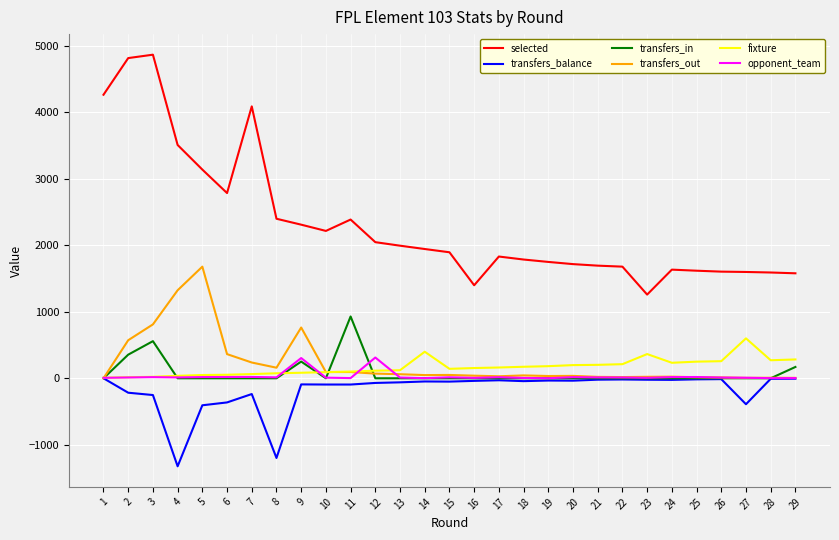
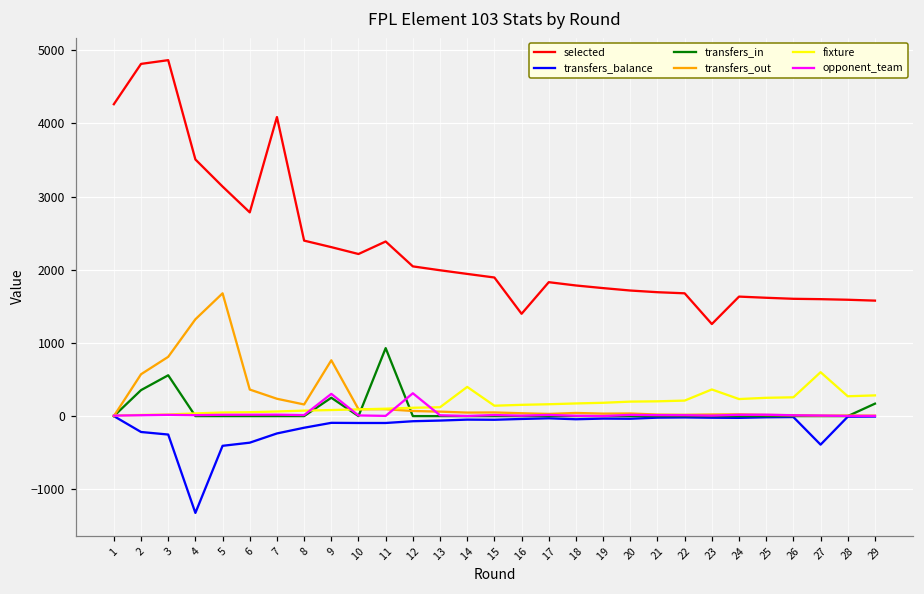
  {
    "selected": {
      "1": 4300,
      "2": 4800,
      "3": 4900,
      "4": 3500,
      "5": 3100,
      "6": 2800,
      "7": 4100,
      "8": 2400,
      "9": 2300,
      "10": 2200,
      "11": 2400,
      "12": 2000,
      "13": 2000,
      "14": 1900,
      "15": 1900,
      "16": 1400,
      "17": 1800,
      "18": 1800,
      "19": 1700,
      "20": 1700,
      "21": 1700,
      "22": 1700,
      "23": 1300,
      "24": 1600,
      "25": 1600,
      "26": 1600,
      "27": 1600,
      "28": 1600,
      "29": 1600
    },
    "transfers_balance": {
      "2": -200,
      "3": -300,
      "4": -1300,
      "5": -400,
      "6": -400,
      "7": -200,
-     "8": -1200,
+     "8": -200,
      "9": -100,
      "10": -100,
      "11": -100,
      "12": -100,
      "13": -100,
      "14": 0,
      "15": -100,
      "16": 0,
      "18": 0,
      "27": -400
    },
    "transfers_in": {
      "2": 400,
      "3": 600,
      "9": 300,
      "11": 900,
      "12": 0,
      "29": 200
    },
    "transfers_out": {
      "2": 600,
      "3": 800,
      "4": 1300,
      "5": 1700,
      "6": 400,
      "7": 200,
      "8": 200,
      "9": 800,
      "12": 100,
      "13": 100,
      "14": 0
    },
    "fixture": {
      "7": 100,
      "8": 100,
      "9": 100,
      "12": 100,
      "13": 100,
      "14": 400,
      "15": 100,
      "16": 200,
      "17": 200,
      "18": 200,
      "19": 200,
      "20": 200,
      "21": 200,
      "22": 200,
      "23": 400,
      "24": 200,
      "25": 300,
      "26": 300,
      "27": 600,
      "28": 300,
      "29": 300
    },
    "opponent_team": {
      "9": 300,
      "11": 0,
      "12": 300
    }
  }
